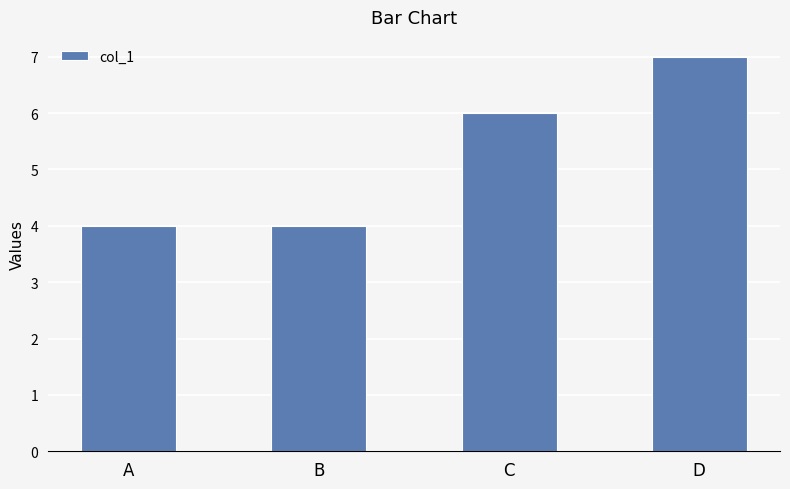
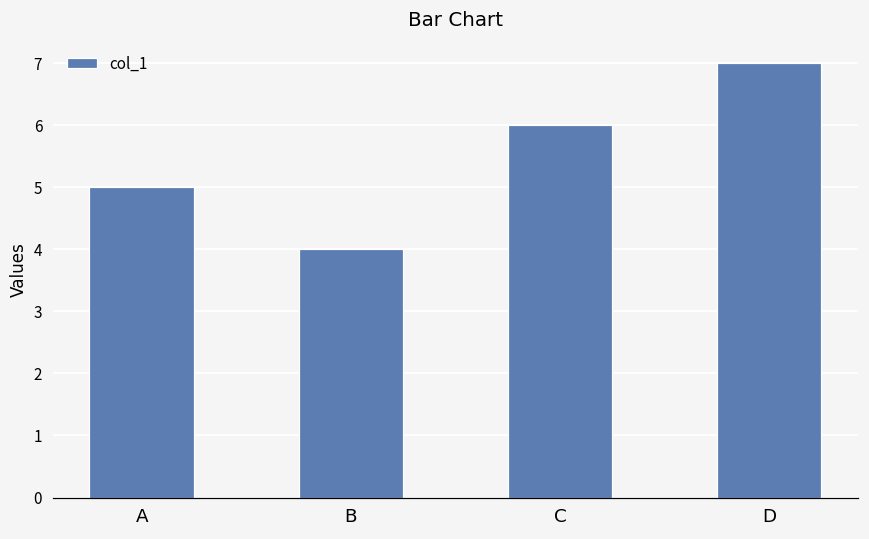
  {
-   "A": 4,
+   "A": 5,
    "B": 4,
    "C": 6,
    "D": 7
  }
